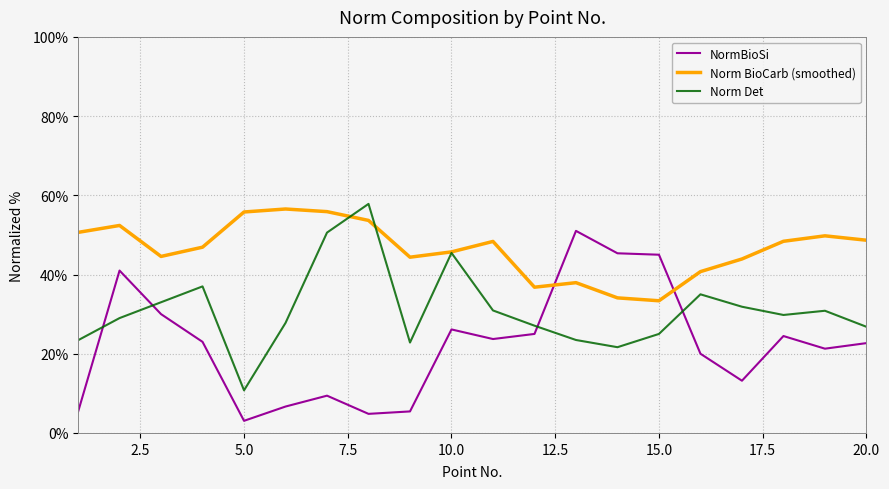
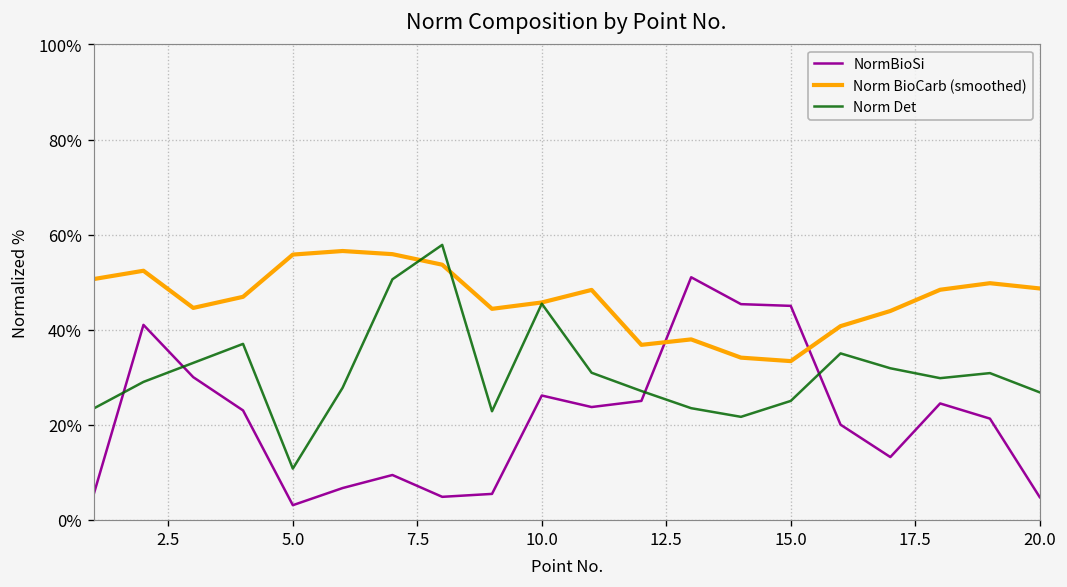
  {
    "NormBioSi": {
      "5.0": "3%",
      "10.0": "26%",
      "15.0": "45%",
-     "20.0": "23%"
+     "20.0": "5%"
    },
    "Norm BioCarb (smoothed)": {
      "5.0": "56%",
      "15.0": "33%",
      "20.0": "49%"
    },
    "Norm Det": {
      "5.0": "11%",
      "15.0": "25%",
      "20.0": "27%"
    }
  }
